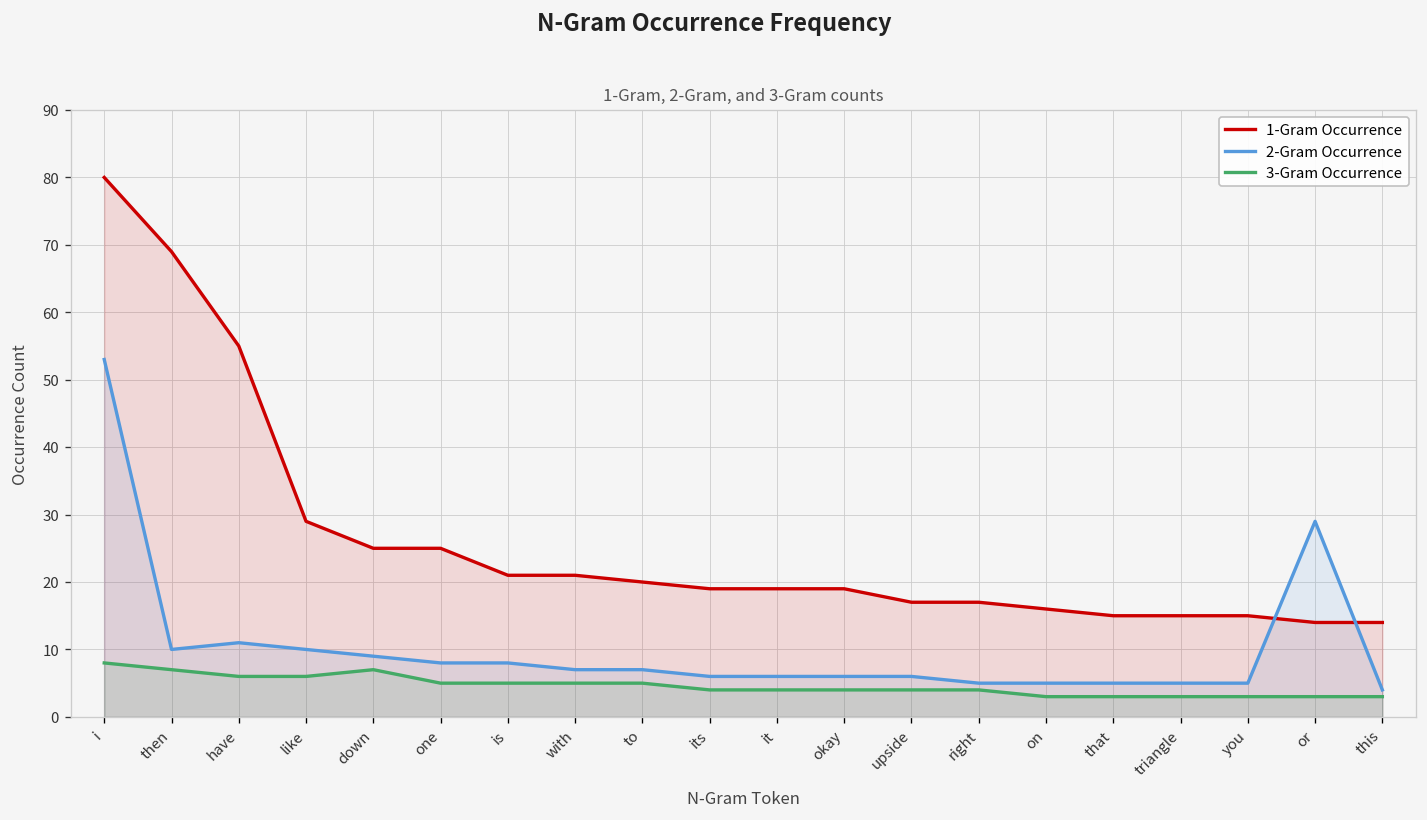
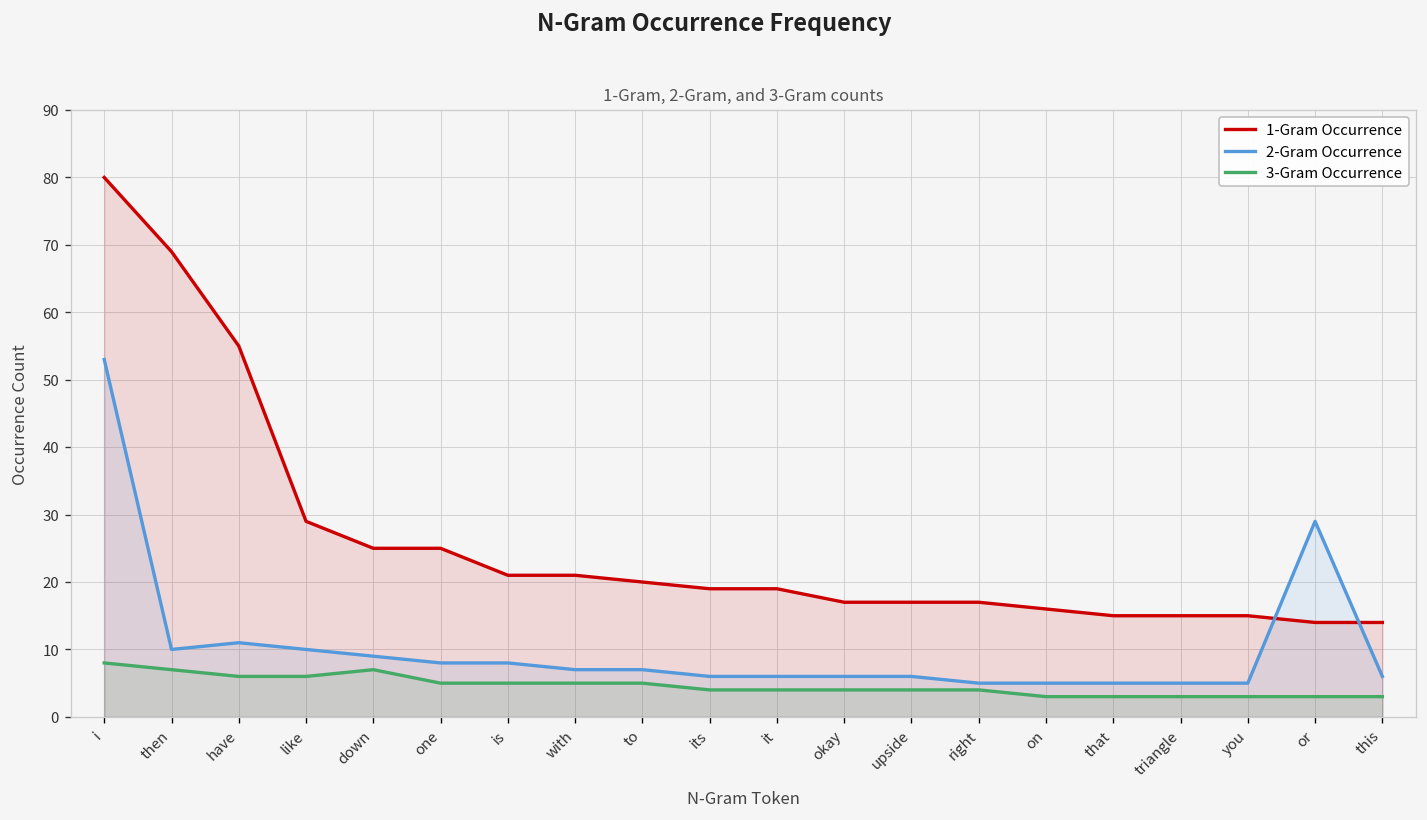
  {
    "1-Gram Occurrence": {
      "i": 80,
      "then": 69,
      "have": 55,
      "like": 29,
      "down": 25,
      "one": 25,
      "is": 21,
      "with": 21,
      "to": 20,
      "its": 19,
      "it": 19,
-     "okay": 19,
+     "okay": 17,
      "upside": 17,
      "right": 17,
      "on": 16,
      "that": 15,
      "triangle": 15,
      "you": 15,
      "or": 14,
      "this": 14
    },
    "2-Gram Occurrence": {
      "i": 53,
      "then": 10,
      "have": 11,
      "like": 10,
      "down": 9,
      "one": 8,
      "is": 8,
      "with": 7,
      "to": 7,
      "its": 6,
      "it": 6,
      "okay": 6,
      "upside": 6,
      "right": 5,
      "on": 5,
      "that": 5,
      "triangle": 5,
      "you": 5,
      "or": 29,
-     "this": 4
+     "this": 6
    },
    "3-Gram Occurrence": {
      "i": 8,
      "then": 7,
      "have": 6,
      "like": 6,
      "down": 7,
      "one": 5,
      "is": 5,
      "with": 5,
      "to": 5,
      "its": 4,
      "it": 4,
      "okay": 4,
      "upside": 4,
      "right": 4,
      "on": 3,
      "that": 3,
      "triangle": 3,
      "you": 3,
      "or": 3,
      "this": 3
    }
  }
